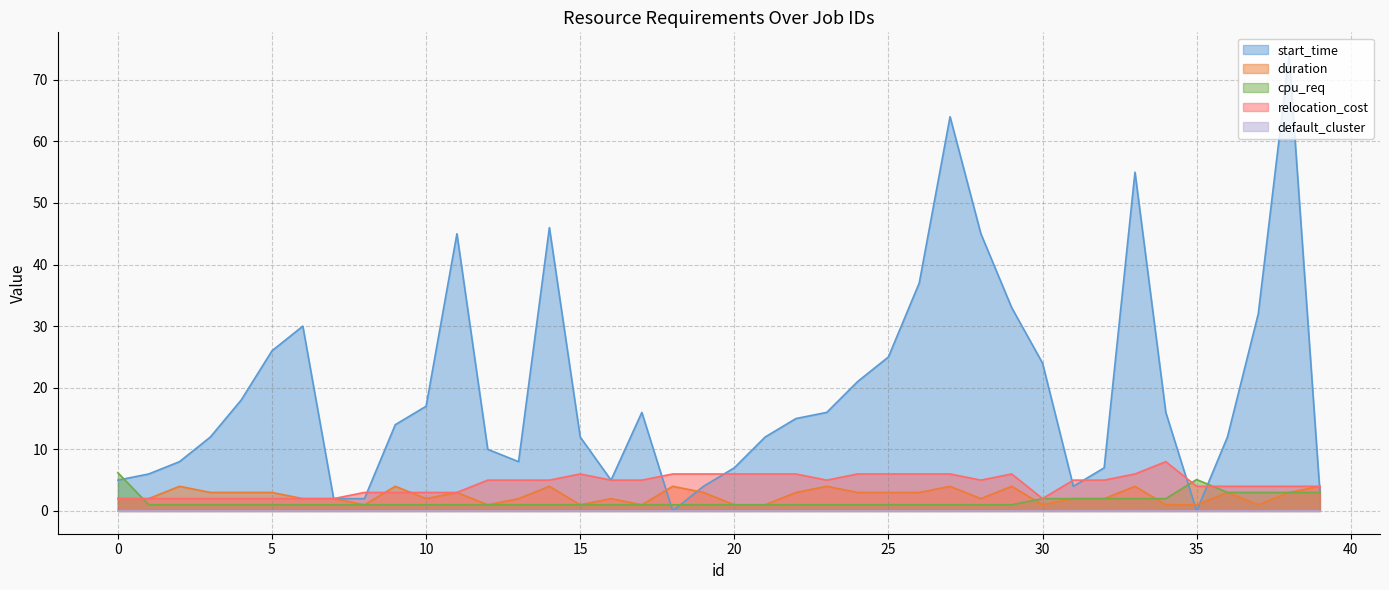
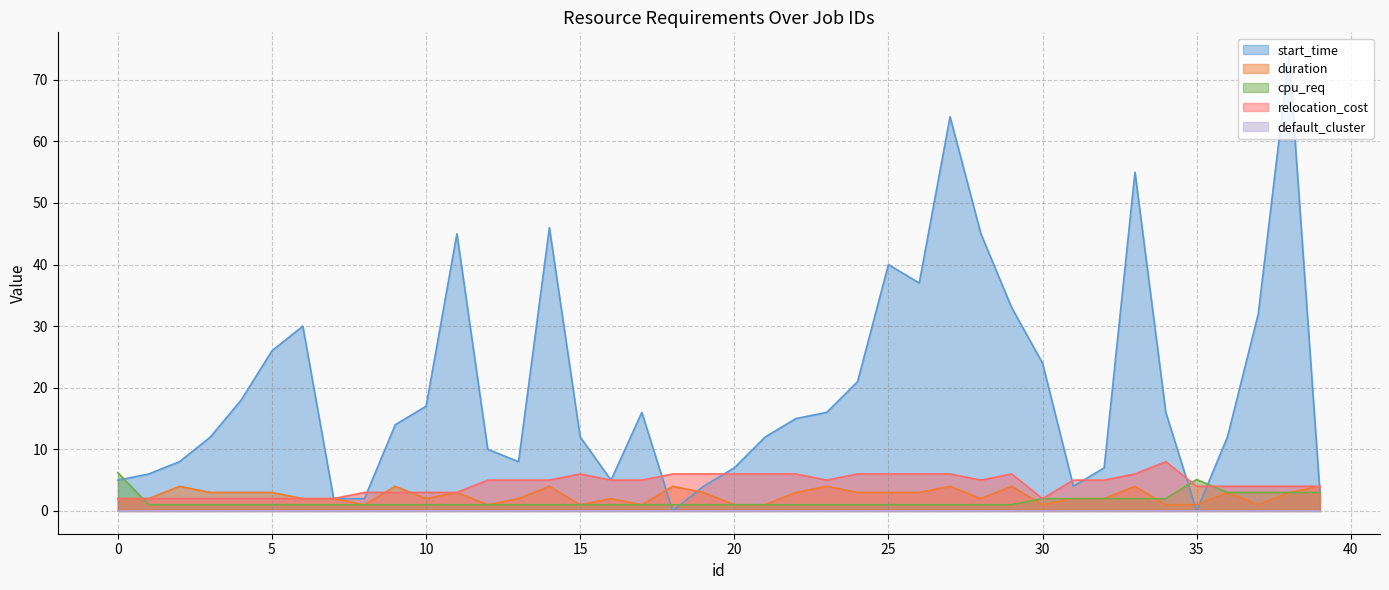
  {
    "start_time": {
      "0": 5,
      "5": 26,
      "10": 17,
      "15": 12,
      "20": 7,
-     "25": 25,
+     "25": 40,
      "30": 24
    },
    "cpu_req": {
      "0": 6,
      "5": 1,
      "10": 1,
      "25": 1,
      "35": 5
    },
    "default_cluster": {
      "0": 0,
      "5": 0,
      "10": 0,
      "15": 0,
      "20": 0,
      "25": 0,
      "30": 0
    }
  }
